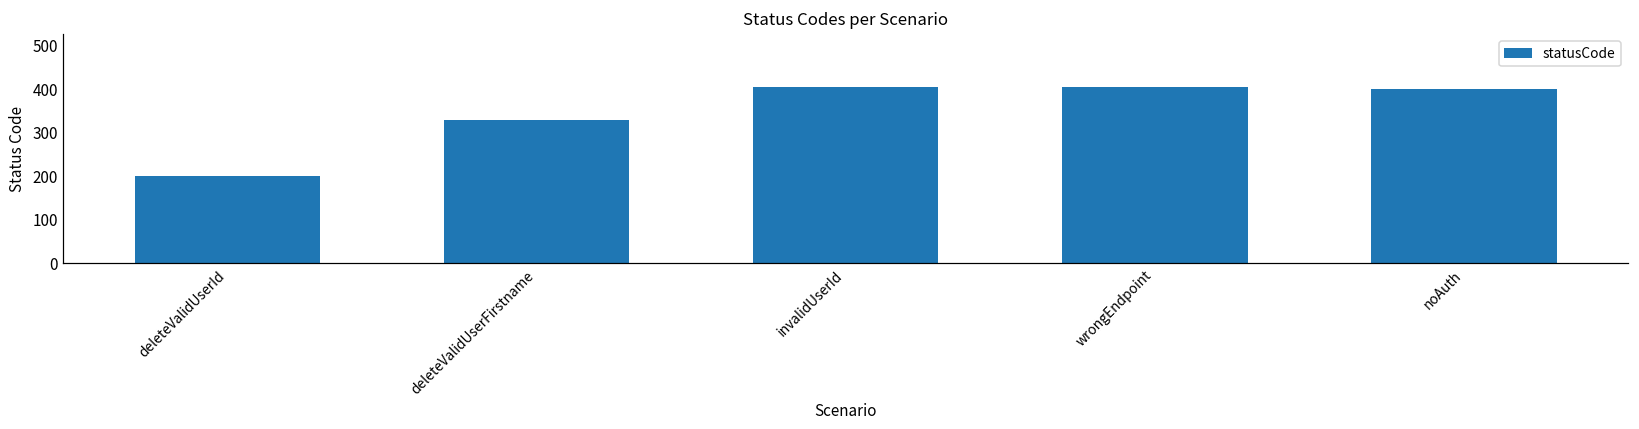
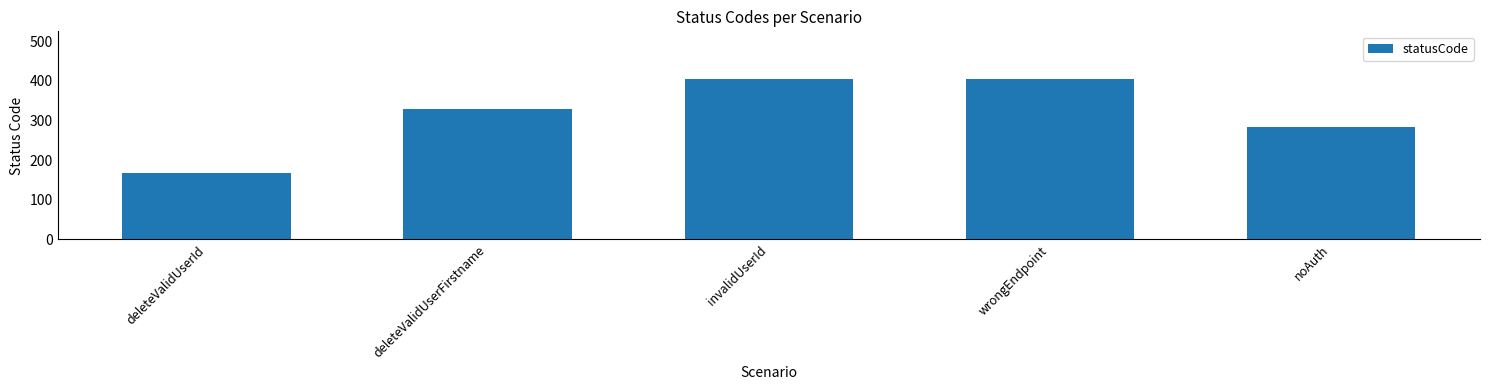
  {
-   "deleteValidUserId": 200,
+   "deleteValidUserId": 170,
    "deleteValidUserFirstname": 330,
    "invalidUserId": 400,
    "wrongEndpoint": 400,
-   "noAuth": 400
+   "noAuth": 280
  }
